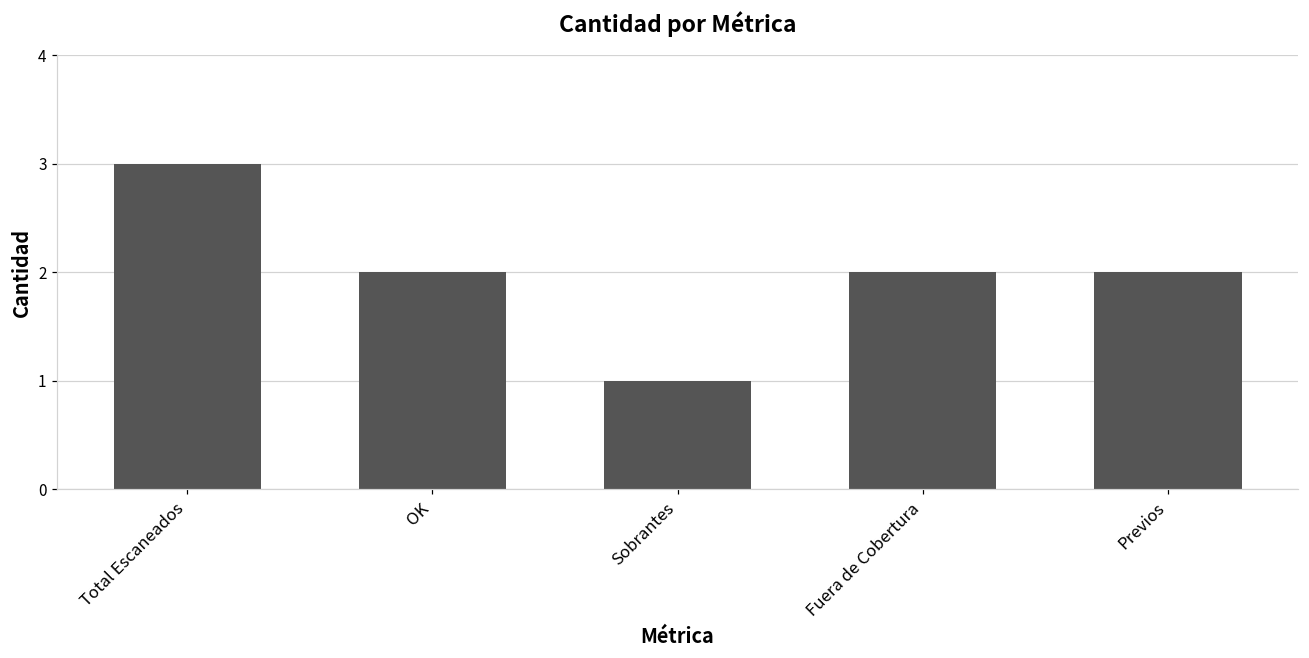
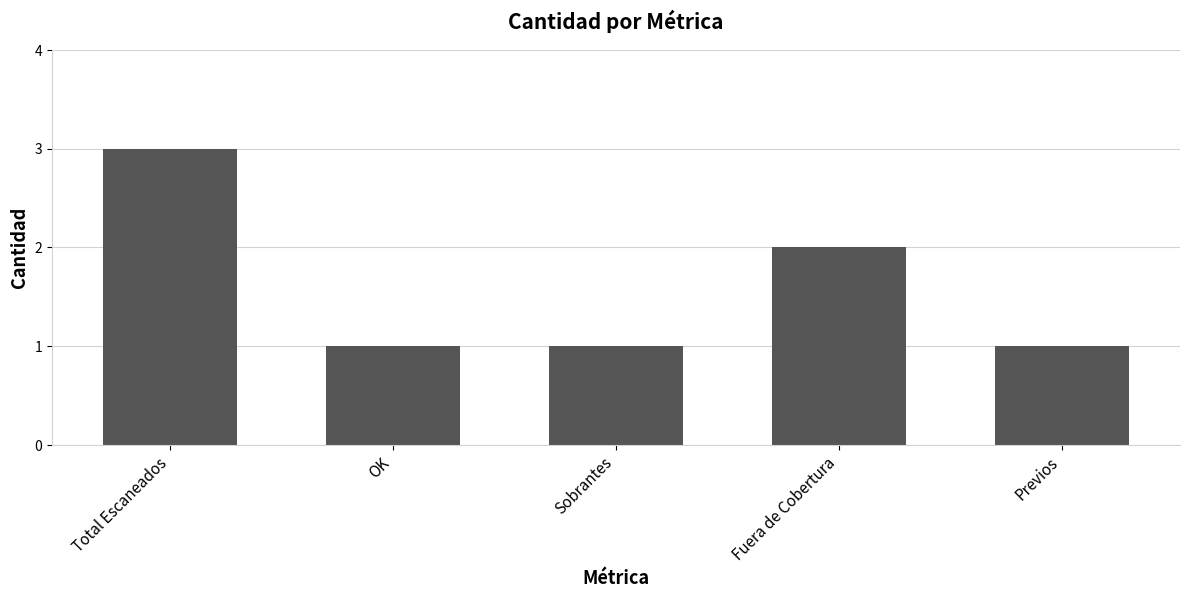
  {
    "Total Escaneados": 3,
-   "OK": 2,
+   "OK": 1,
    "Sobrantes": 1,
    "Fuera de Cobertura": 2,
-   "Previos": 2
+   "Previos": 1
  }
